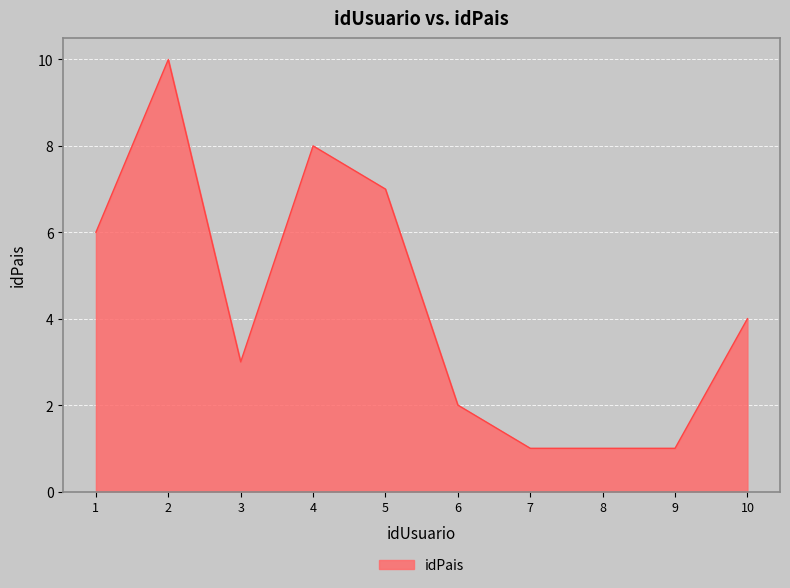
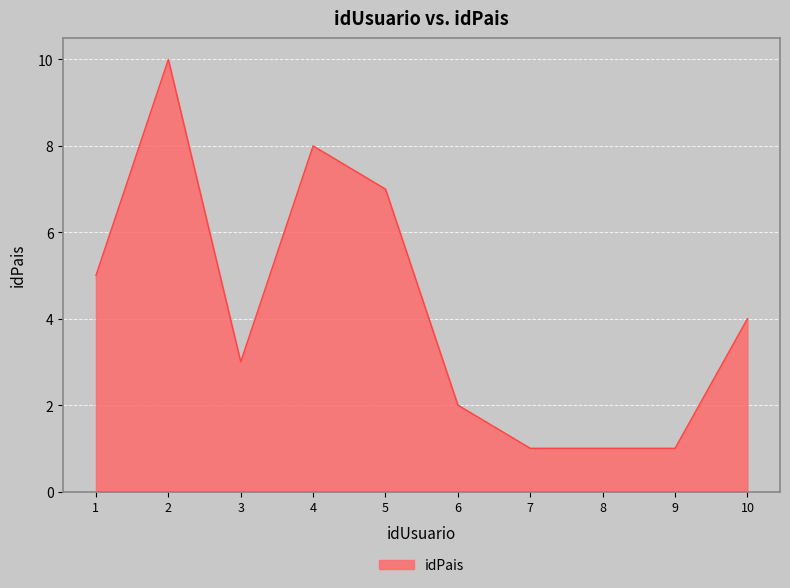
  {
-   "1": 6,
+   "1": 5,
    "2": 10,
    "3": 3,
    "4": 8,
    "5": 7,
    "6": 2,
    "7": 1,
    "8": 1,
    "9": 1,
    "10": 4
  }
